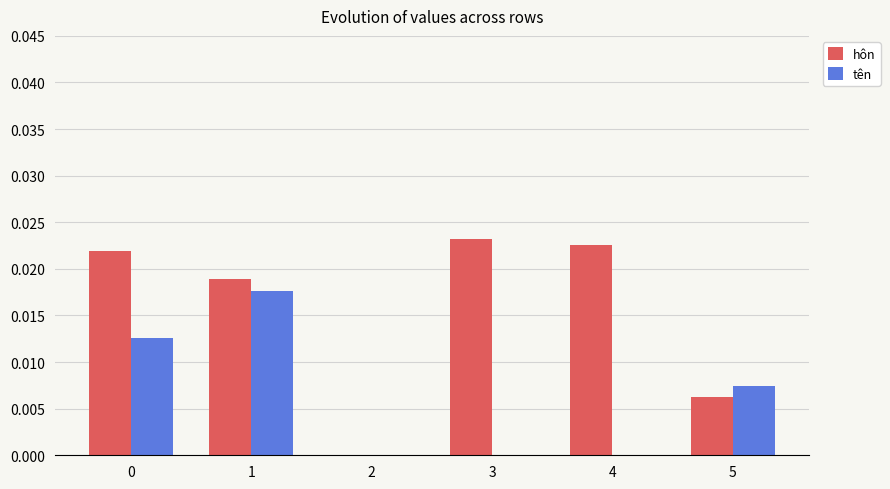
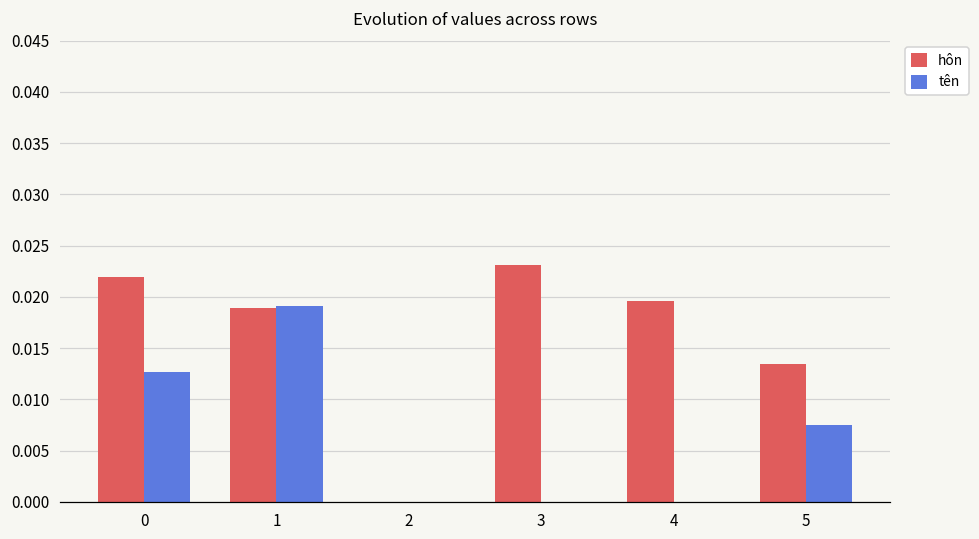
  {
    "hôn": {
      "0": 0.022,
      "1": 0.019,
      "2": 0.000,
      "3": 0.023,
-     "4": 0.023,
-     "5": 0.006
+     "4": 0.020,
+     "5": 0.013
    },
    "tên": {
      "0": 0.013,
-     "1": 0.018,
+     "1": 0.019,
      "2": 0.000,
      "3": 0.000,
      "4": 0.000,
      "5": 0.007
    }
  }
